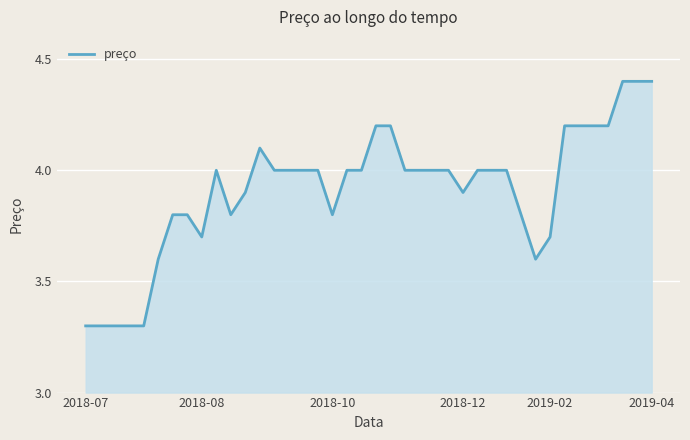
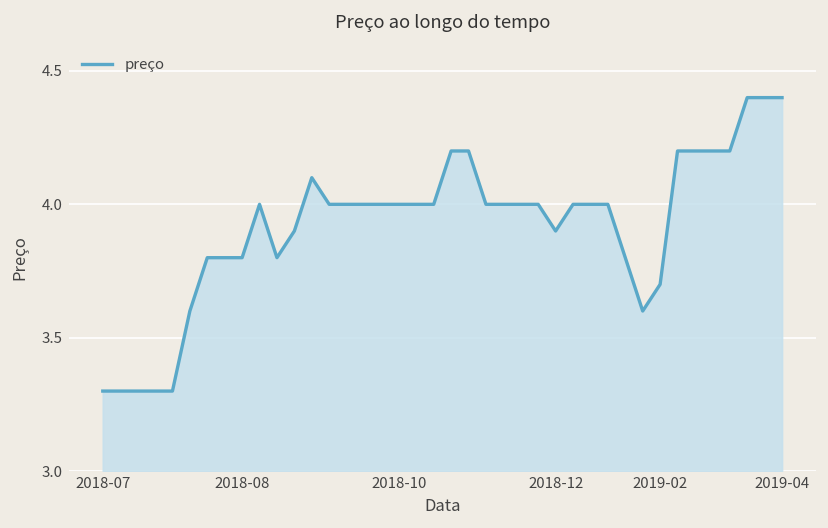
  {
    "2018-07": 3.3,
-   "2018-08": 3.7,
-   "2018-10": 3.8,
+   "2018-08": 3.8,
+   "2018-10": 4.0,
    "2018-12": 3.9,
    "2019-02": 3.7,
    "2019-04": 4.4
  }
